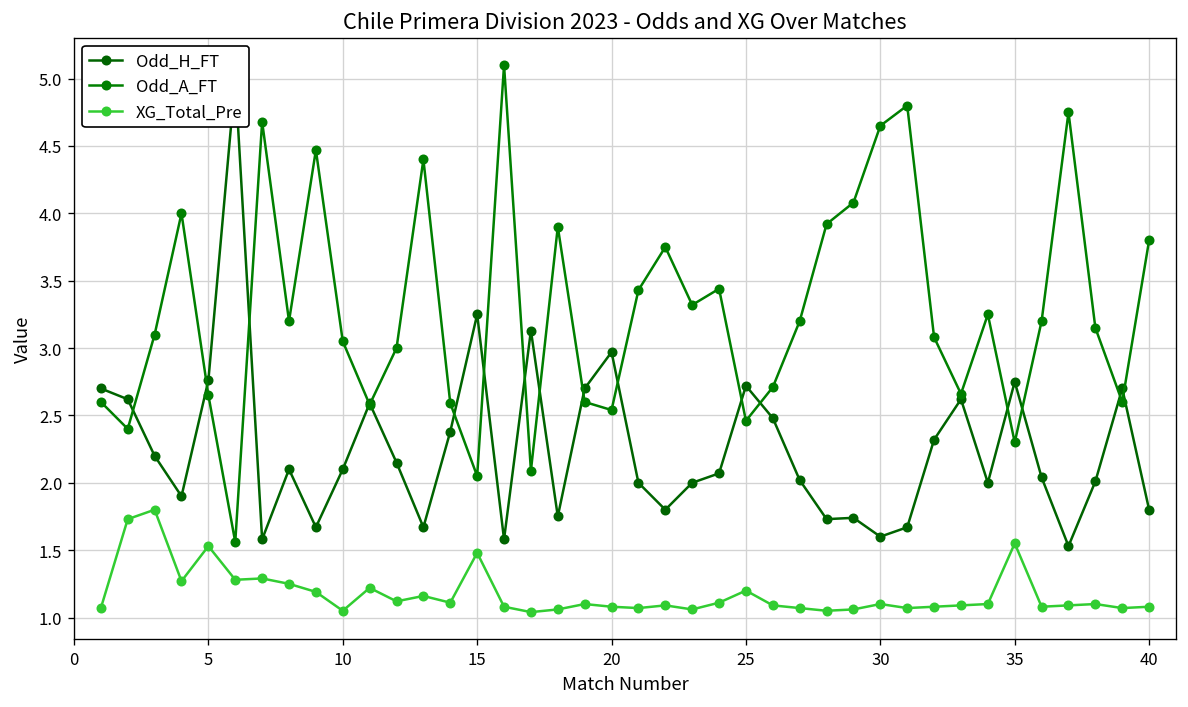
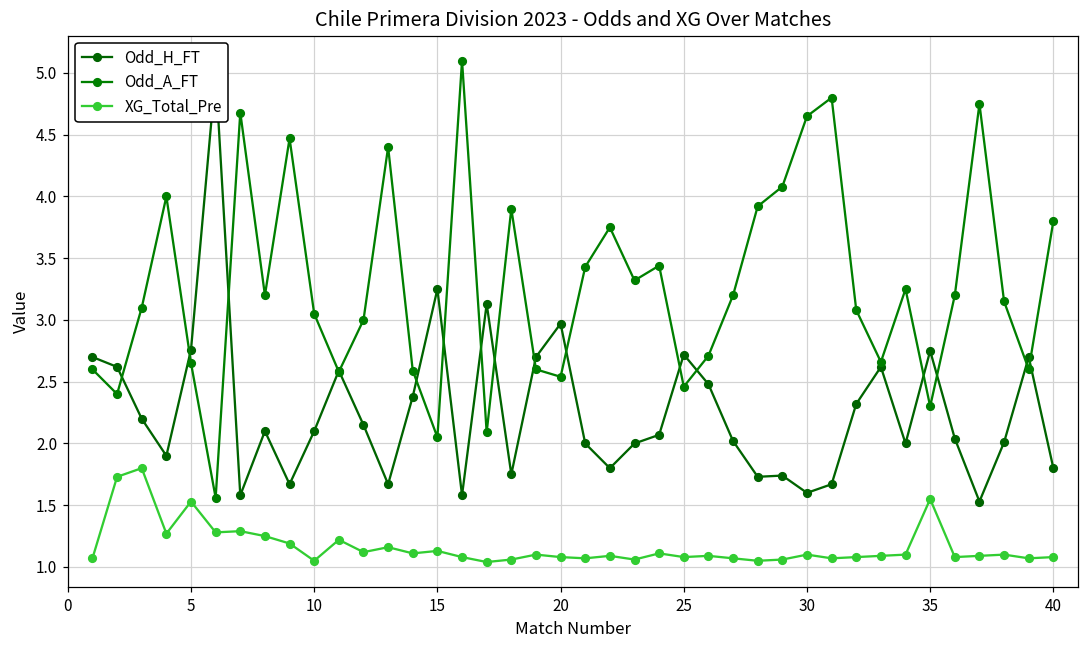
  {
    "XG_Total_Pre": {
      "5": 1.53,
      "10": 1.05,
-     "15": 1.48,
+     "15": 1.13,
      "20": 1.08,
-     "25": 1.20,
+     "25": 1.08,
      "30": 1.10,
      "35": 1.55,
      "40": 1.08
    }
  }
